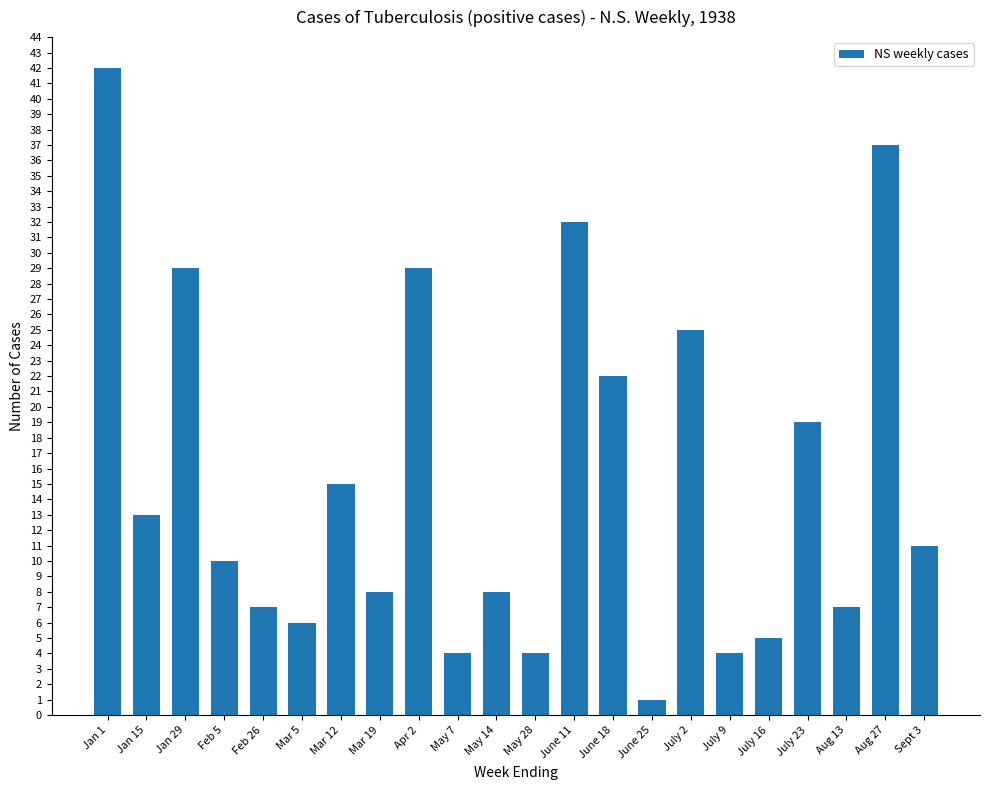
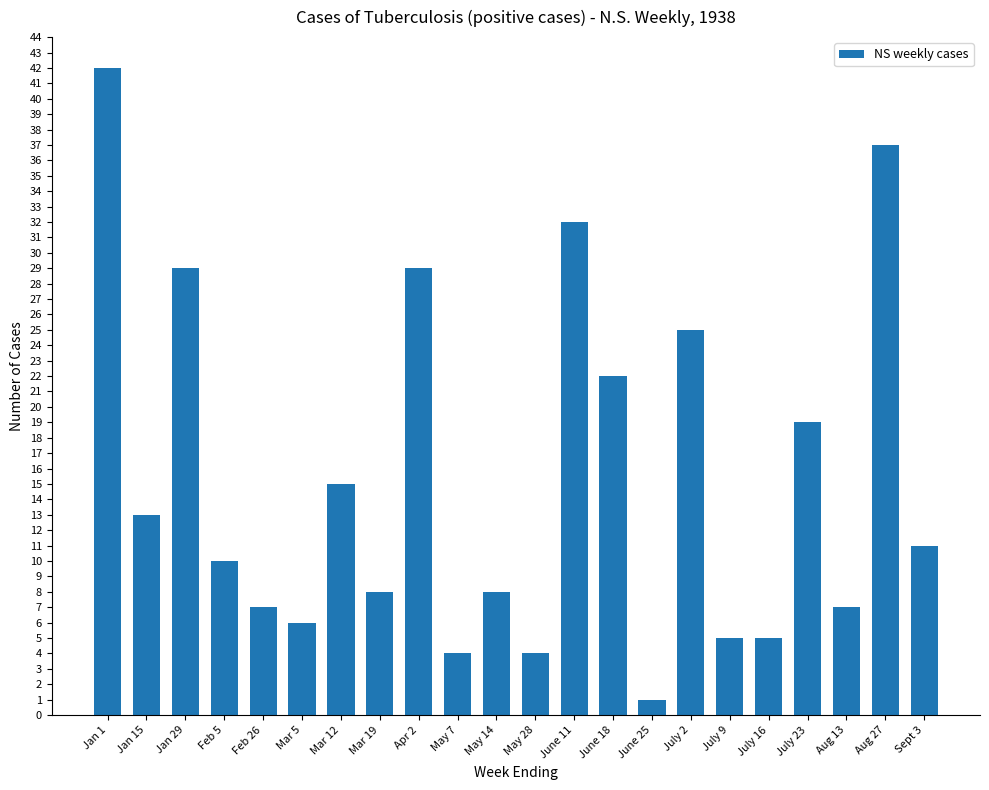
  {
    "Jan 1": 42,
    "Jan 15": 13,
    "Jan 29": 29,
    "Feb 5": 10,
    "Feb 26": 7,
    "Mar 5": 6,
    "Mar 12": 15,
    "Mar 19": 8,
    "Apr 2": 29,
    "May 7": 4,
    "May 14": 8,
    "May 28": 4,
    "June 11": 32,
    "June 18": 22,
    "June 25": 1,
    "July 2": 25,
-   "July 9": 4,
+   "July 9": 5,
    "July 16": 5,
    "July 23": 19,
    "Aug 13": 7,
    "Aug 27": 37,
    "Sept 3": 11
  }
